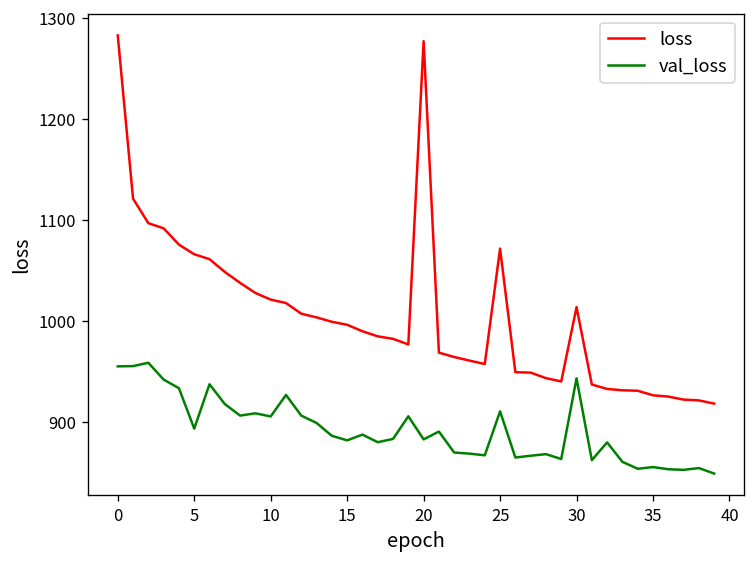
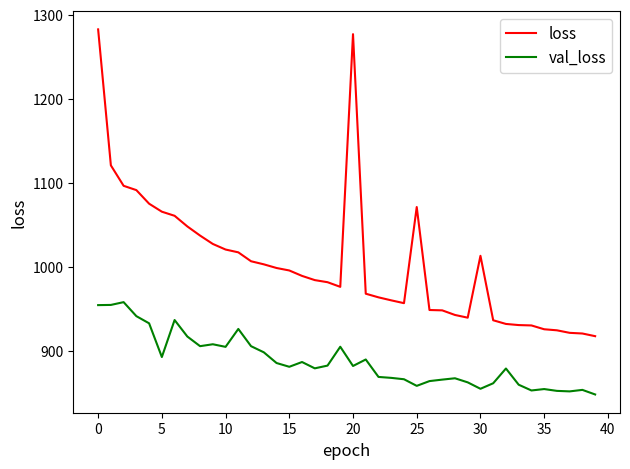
  {
    "loss": {
      "0": 1280,
      "5": 1070,
      "10": 1020,
      "15": 1000,
      "20": 1280,
      "25": 1070,
      "30": 1010,
      "35": 930
    },
    "val_loss": {
      "0": 950,
      "5": 890,
      "10": 910,
      "15": 880,
      "20": 880,
-     "25": 910,
-     "30": 940,
+     "25": 860,
+     "30": 860,
      "35": 860
    }
  }
